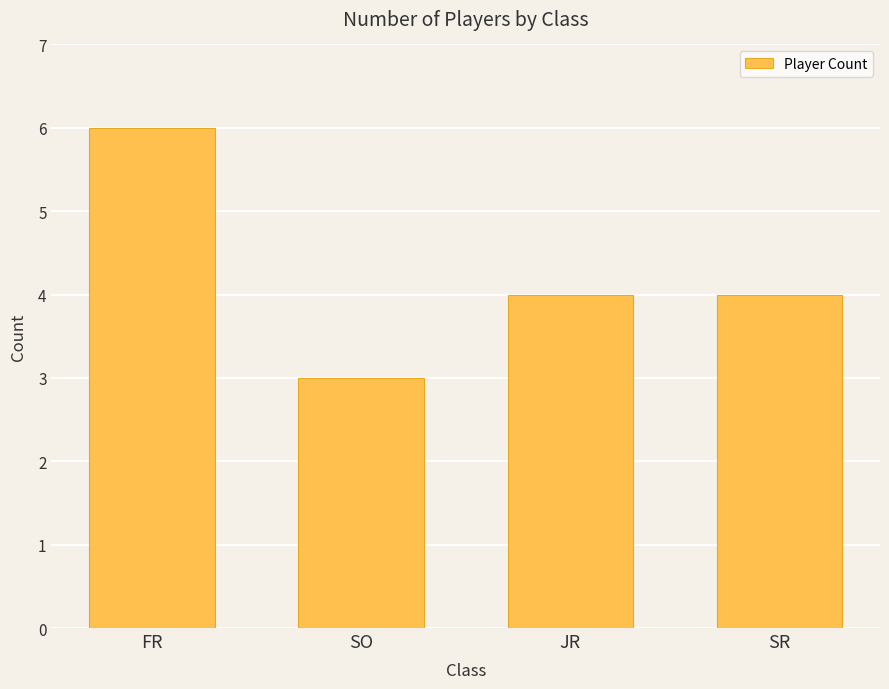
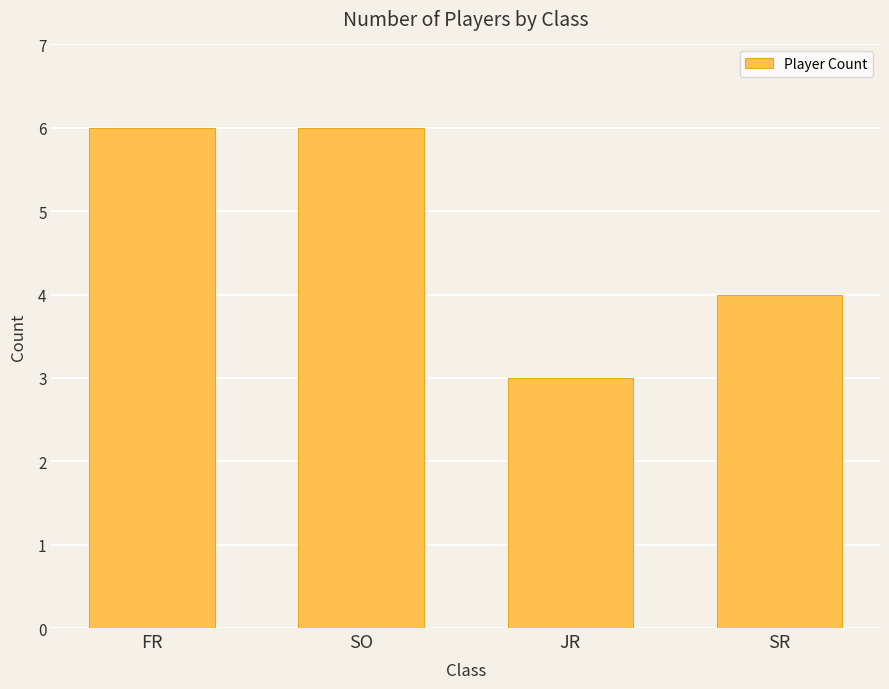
  {
    "FR": 6,
-   "SO": 3,
-   "JR": 4,
+   "SO": 6,
+   "JR": 3,
    "SR": 4
  }
